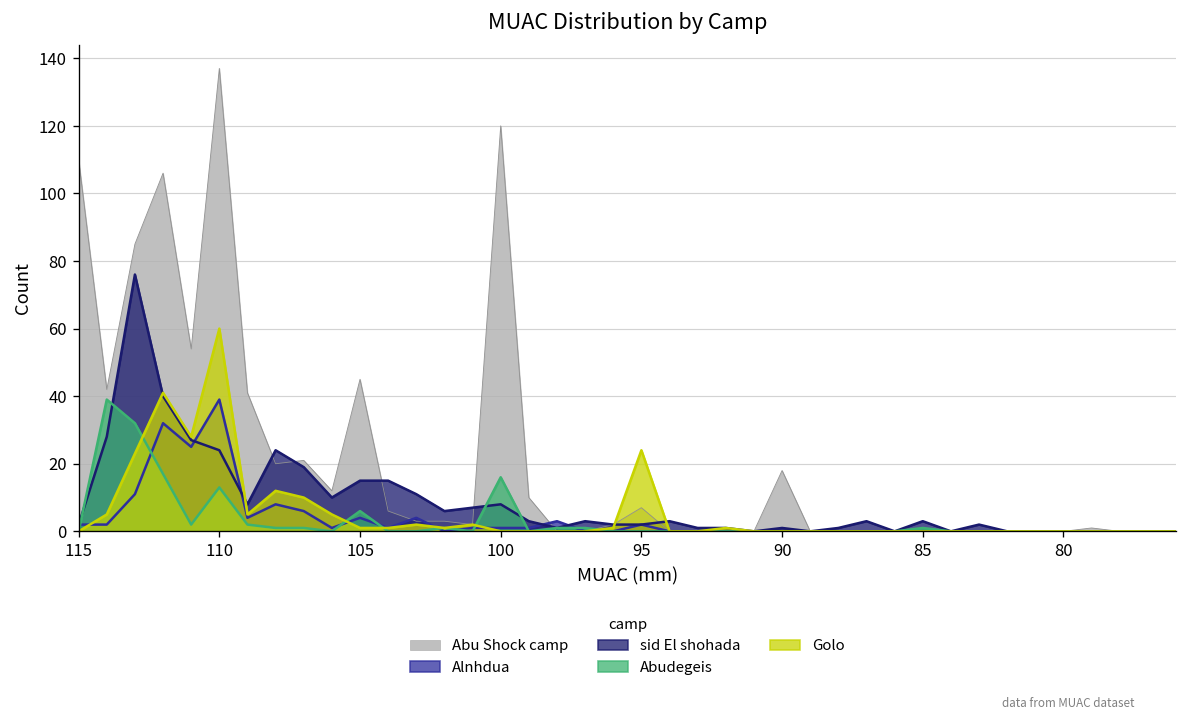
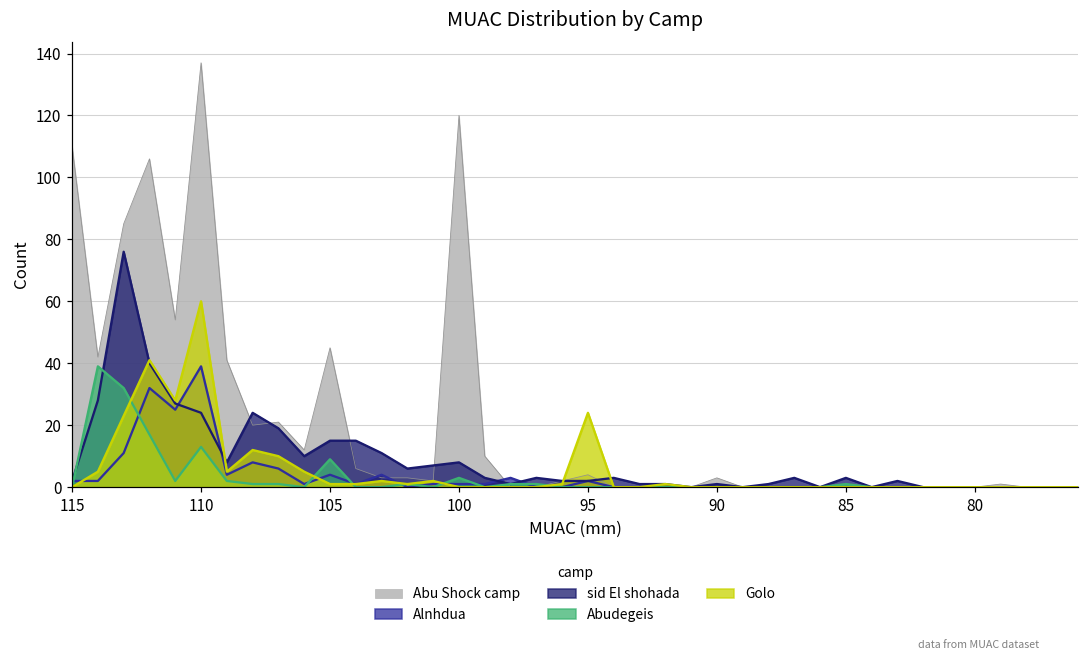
  {
    "Abu Shock camp": {
      "115": 110,
      "110": 137,
      "105": 45,
      "100": 120,
-     "95": 7,
-     "90": 18
+     "95": 4,
+     "90": 3
    },
    "Abudegeis": {
      "110": 13,
-     "105": 6,
-     "100": 16,
+     "105": 9,
+     "100": 3,
      "95": 0,
      "85": 1
    },
    "Golo": {
      "110": 60,
      "105": 1,
      "100": 0,
      "95": 24
    }
  }
